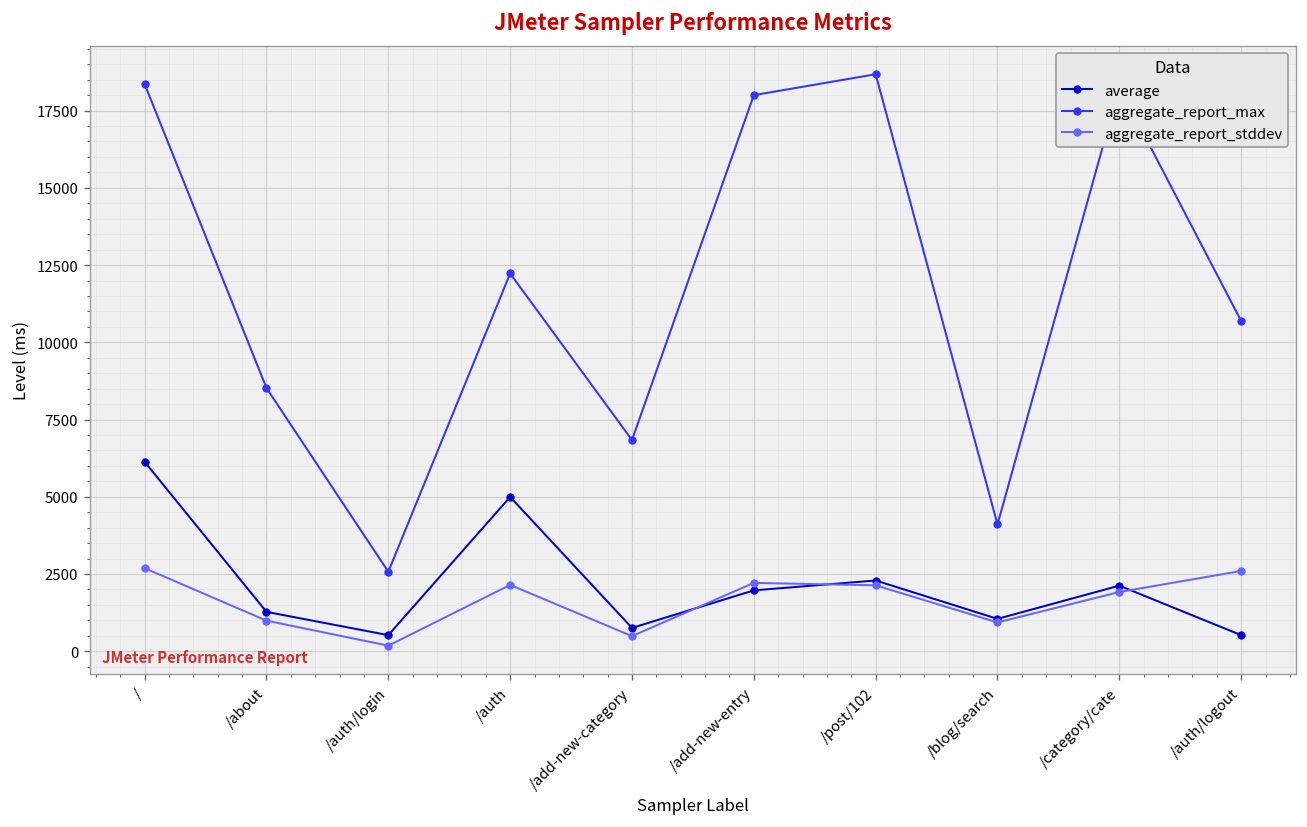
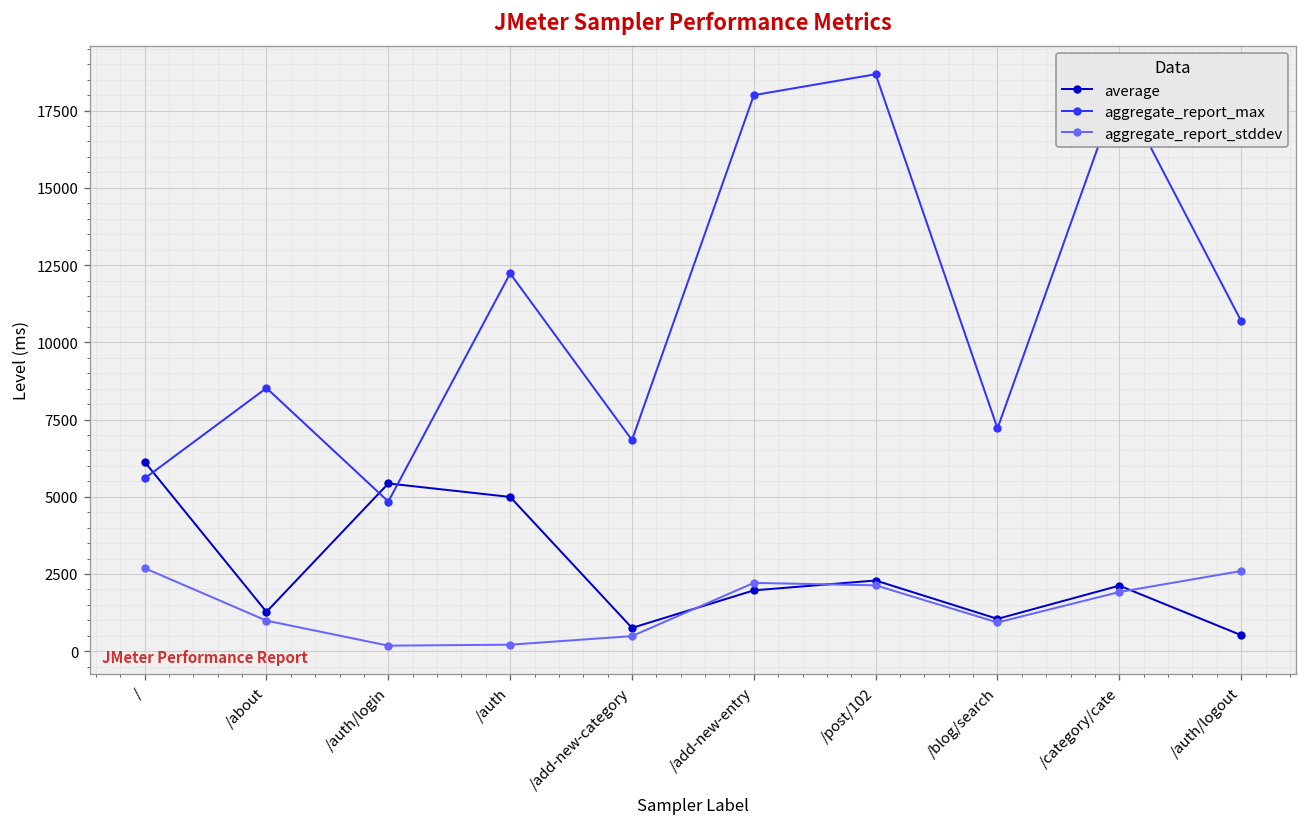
  {
    "average": {
      "/": 6100,
      "/about": 1300,
-     "/auth/login": 500,
+     "/auth/login": 5400,
      "/auth": 5000,
      "/add-new-category": 800,
      "/add-new-entry": 2000,
      "/post/102": 2300,
      "/blog/search": 1000,
      "/category/cate": 2100,
      "/auth/logout": 500
    },
    "aggregate_report_max": {
-     "/": 18400,
+     "/": 5600,
      "/about": 8500,
-     "/auth/login": 2600,
+     "/auth/login": 4800,
      "/auth": 12200,
      "/add-new-category": 6800,
      "/add-new-entry": 18000,
      "/post/102": 18700,
-     "/blog/search": 4100,
+     "/blog/search": 7200,
      "/auth/logout": 10700
    },
    "aggregate_report_stddev": {
      "/": 2700,
      "/about": 1000,
      "/auth/login": 200,
-     "/auth": 2100,
+     "/auth": 200,
      "/add-new-category": 500,
      "/add-new-entry": 2200,
      "/post/102": 2100,
      "/blog/search": 900,
      "/category/cate": 1900,
      "/auth/logout": 2600
    }
  }
